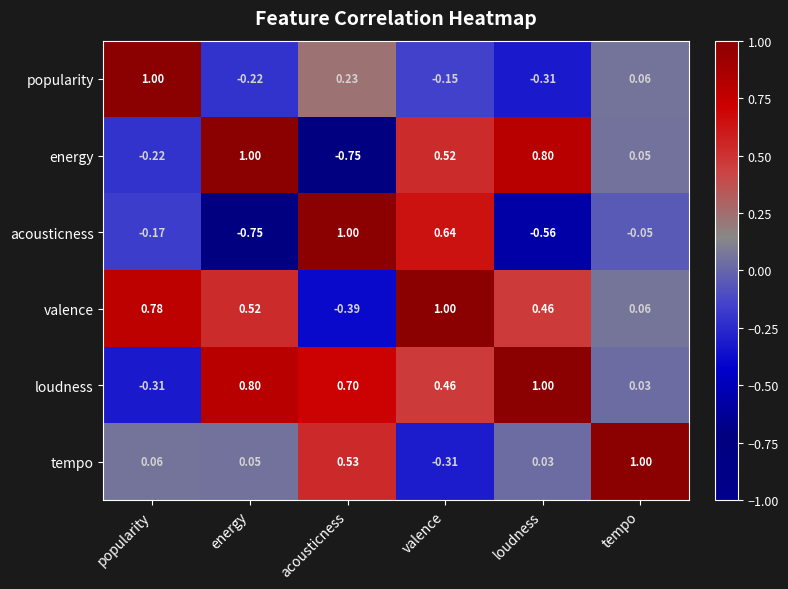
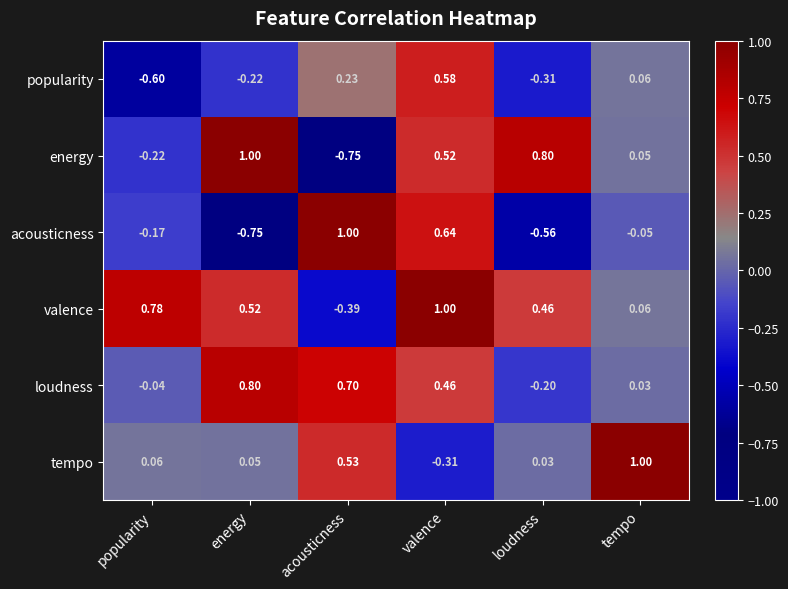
  {
    "popularity": {
-     "popularity": 1.00,
+     "popularity": -0.60,
      "energy": -0.22,
      "acousticness": 0.23,
-     "valence": -0.15,
+     "valence": 0.58,
      "loudness": -0.31,
      "tempo": 0.06
    },
    "energy": {
      "popularity": -0.22,
      "energy": 1.00,
      "acousticness": -0.75,
      "valence": 0.52,
      "loudness": 0.80,
      "tempo": 0.05
    },
    "acousticness": {
      "popularity": -0.17,
      "energy": -0.75,
      "acousticness": 1.00,
      "valence": 0.64,
      "loudness": -0.56,
      "tempo": -0.05
    },
    "valence": {
      "popularity": 0.78,
      "energy": 0.52,
      "acousticness": -0.39,
      "valence": 1.00,
      "loudness": 0.46,
      "tempo": 0.06
    },
    "loudness": {
-     "popularity": -0.31,
+     "popularity": -0.04,
      "energy": 0.80,
      "acousticness": 0.70,
      "valence": 0.46,
-     "loudness": 1.00,
+     "loudness": -0.20,
      "tempo": 0.03
    },
    "tempo": {
      "popularity": 0.06,
      "energy": 0.05,
      "acousticness": 0.53,
      "valence": -0.31,
      "loudness": 0.03,
      "tempo": 1.00
    }
  }
